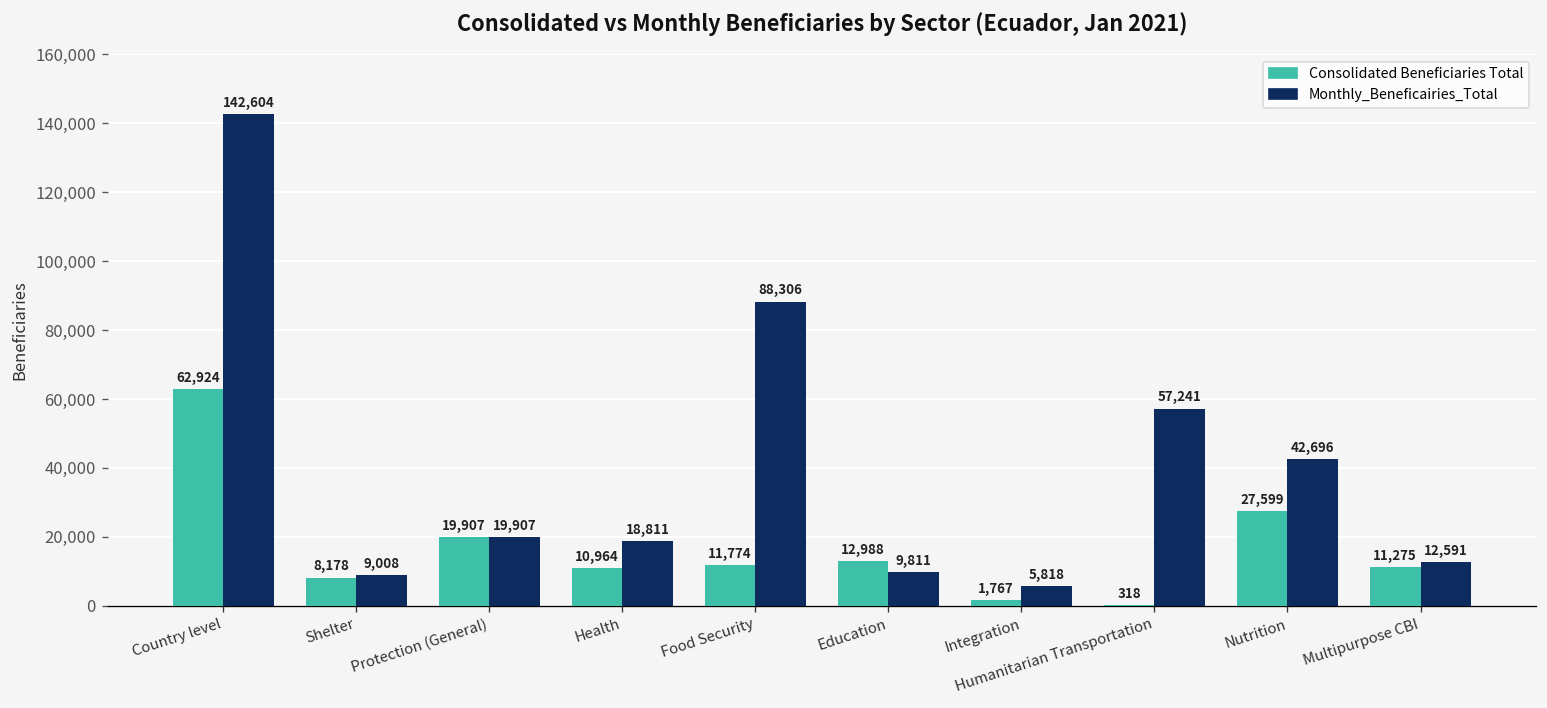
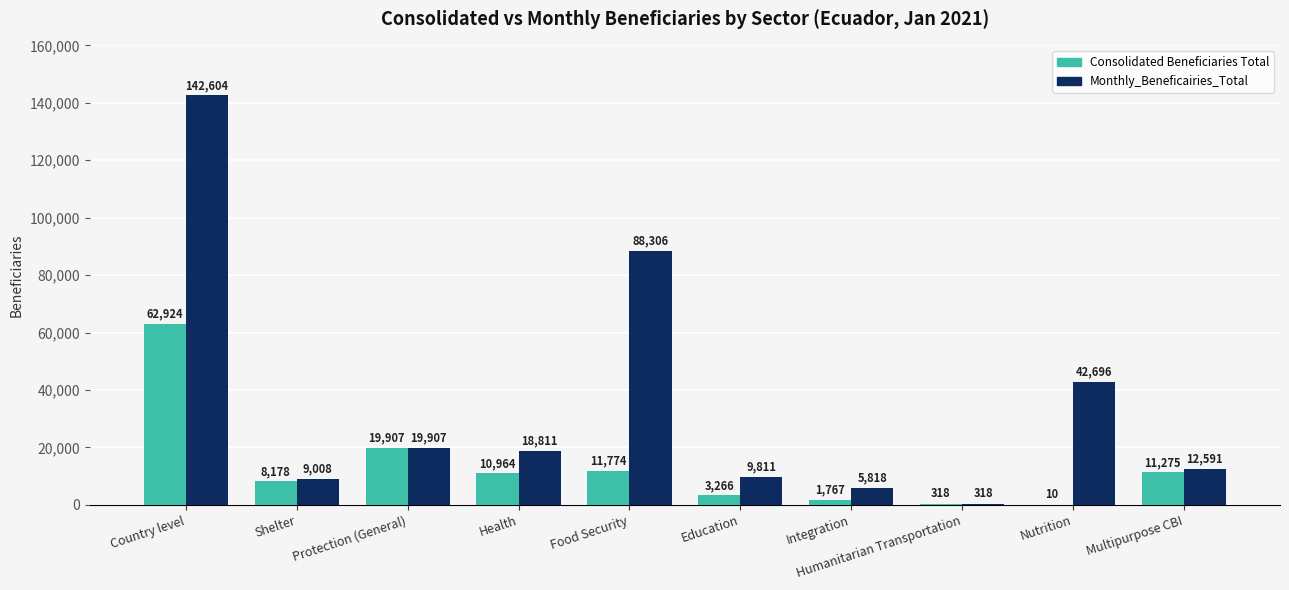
  {
    "Consolidated Beneficiaries Total": {
      "Country level": "62,924",
      "Shelter": "8,178",
      "Protection (General)": "19,907",
      "Health": "10,964",
      "Food Security": "11,774",
-     "Education": "12,988",
+     "Education": "3,266",
      "Integration": "1,767",
      "Humanitarian Transportation": "318",
-     "Nutrition": "27,599",
+     "Nutrition": "10",
      "Multipurpose CBI": "11,275"
    },
    "Monthly_Beneficairies_Total": {
      "Country level": "142,604",
      "Shelter": "9,008",
      "Protection (General)": "19,907",
      "Health": "18,811",
      "Food Security": "88,306",
      "Education": "9,811",
      "Integration": "5,818",
-     "Humanitarian Transportation": "57,241",
+     "Humanitarian Transportation": "318",
      "Nutrition": "42,696",
      "Multipurpose CBI": "12,591"
    }
  }
